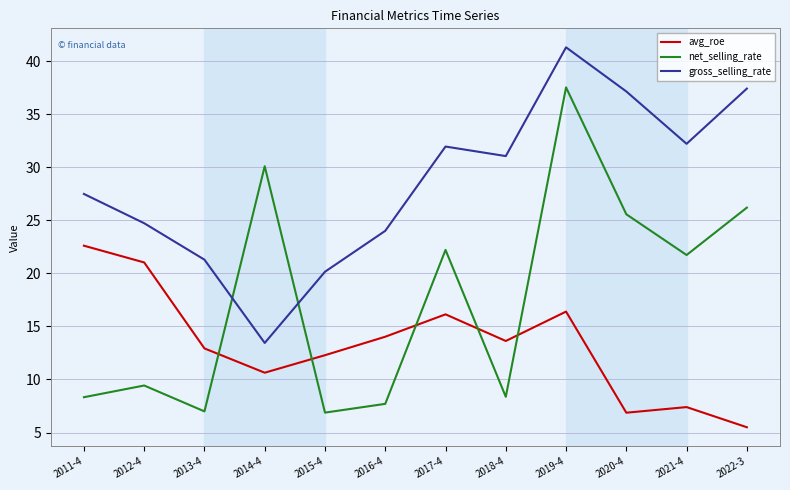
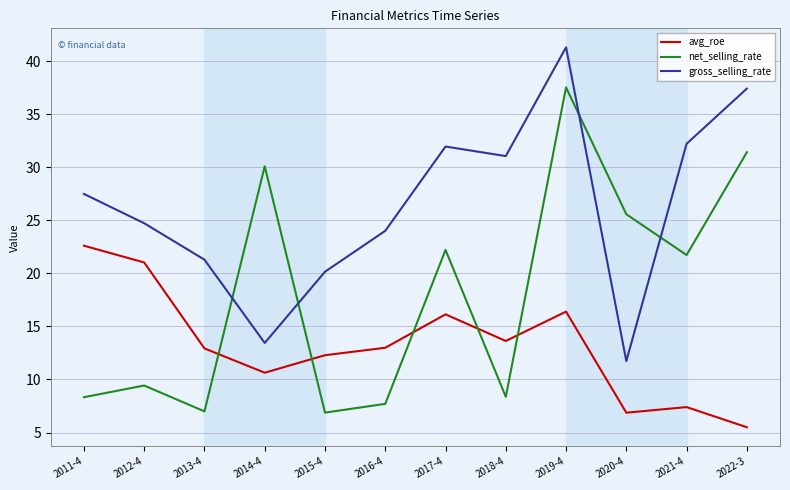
  {
    "avg_roe": {
      "2011-4": 22.6,
      "2012-4": 21.0,
      "2013-4": 12.9,
      "2014-4": 10.6,
      "2015-4": 12.3,
-     "2016-4": 14.0,
+     "2016-4": 13.0,
      "2017-4": 16.1,
      "2018-4": 13.6,
      "2019-4": 16.4,
      "2020-4": 6.9,
      "2021-4": 7.4,
      "2022-3": 5.5
    },
    "net_selling_rate": {
      "2011-4": 8.3,
      "2012-4": 9.4,
      "2013-4": 7.0,
      "2014-4": 30.1,
      "2015-4": 6.9,
      "2016-4": 7.7,
      "2017-4": 22.2,
      "2018-4": 8.4,
      "2019-4": 37.5,
      "2020-4": 25.6,
      "2021-4": 21.7,
-     "2022-3": 26.2
+     "2022-3": 31.4
    },
    "gross_selling_rate": {
      "2011-4": 27.5,
      "2012-4": 24.7,
      "2013-4": 21.3,
      "2014-4": 13.4,
      "2015-4": 20.2,
      "2016-4": 24.0,
      "2017-4": 32.0,
      "2018-4": 31.1,
      "2019-4": 41.3,
-     "2020-4": 37.1,
+     "2020-4": 11.7,
      "2021-4": 32.2,
      "2022-3": 37.4
    }
  }
